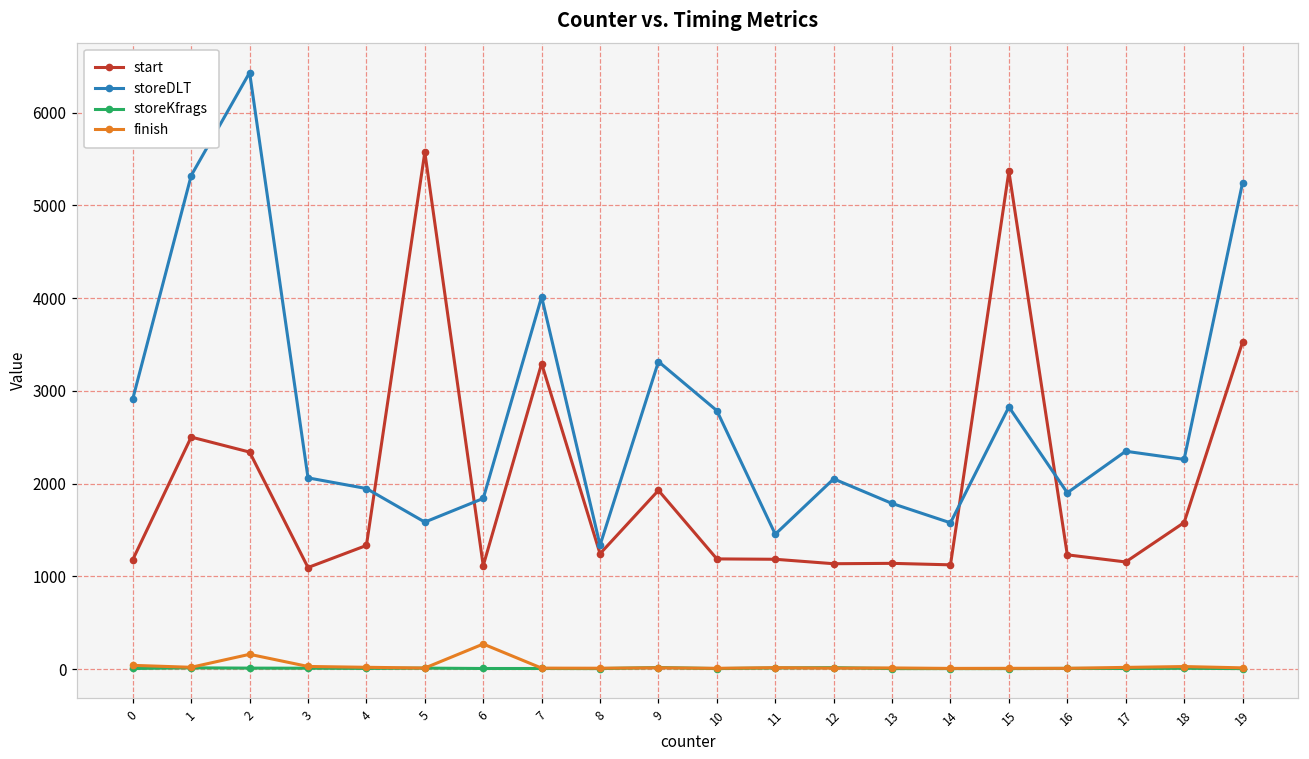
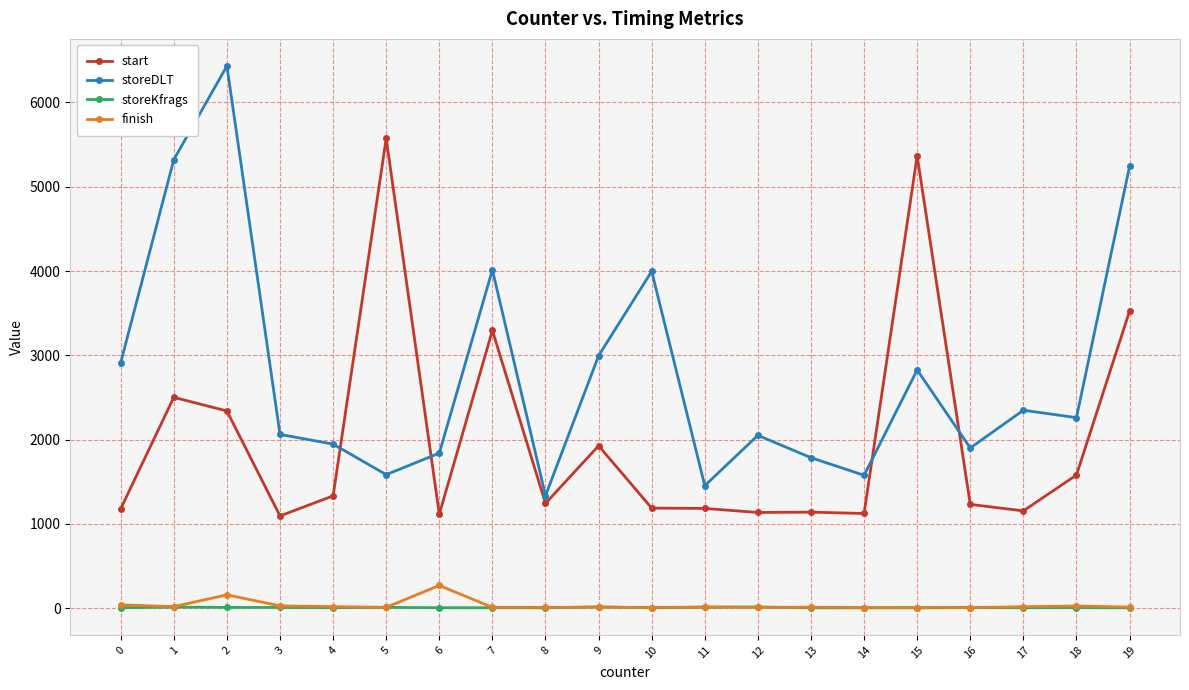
  {
    "start": {
      "0": 1200,
      "1": 2500,
      "2": 2300,
      "3": 1100,
      "4": 1300,
      "5": 5600,
      "6": 1100,
      "7": 3300,
      "8": 1200,
      "9": 1900,
      "10": 1200,
      "11": 1200,
      "12": 1100,
      "13": 1100,
      "14": 1100,
      "15": 5400,
      "16": 1200,
      "17": 1200,
      "18": 1600,
      "19": 3500
    },
    "storeDLT": {
      "0": 2900,
      "1": 5300,
      "2": 6400,
      "3": 2100,
      "4": 1900,
      "5": 1600,
      "6": 1800,
      "7": 4000,
      "8": 1300,
-     "9": 3300,
-     "10": 2800,
+     "9": 3000,
+     "10": 4000,
      "11": 1500,
      "12": 2100,
      "13": 1800,
      "14": 1600,
      "15": 2800,
      "16": 1900,
      "17": 2300,
      "18": 2300,
      "19": 5200
    },
    "storeKfrags": {
      "0": 0,
      "2": 0,
      "6": 0
    },
    "finish": {
      "0": 0,
      "2": 200,
      "6": 300
    }
  }
